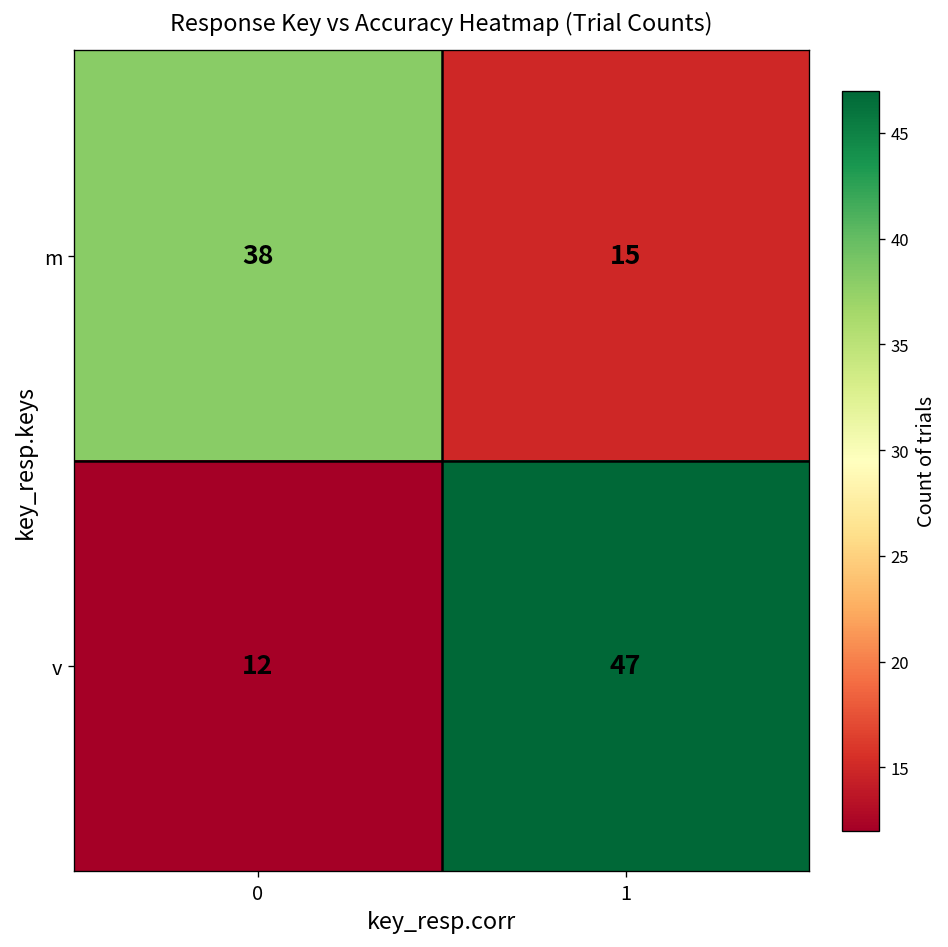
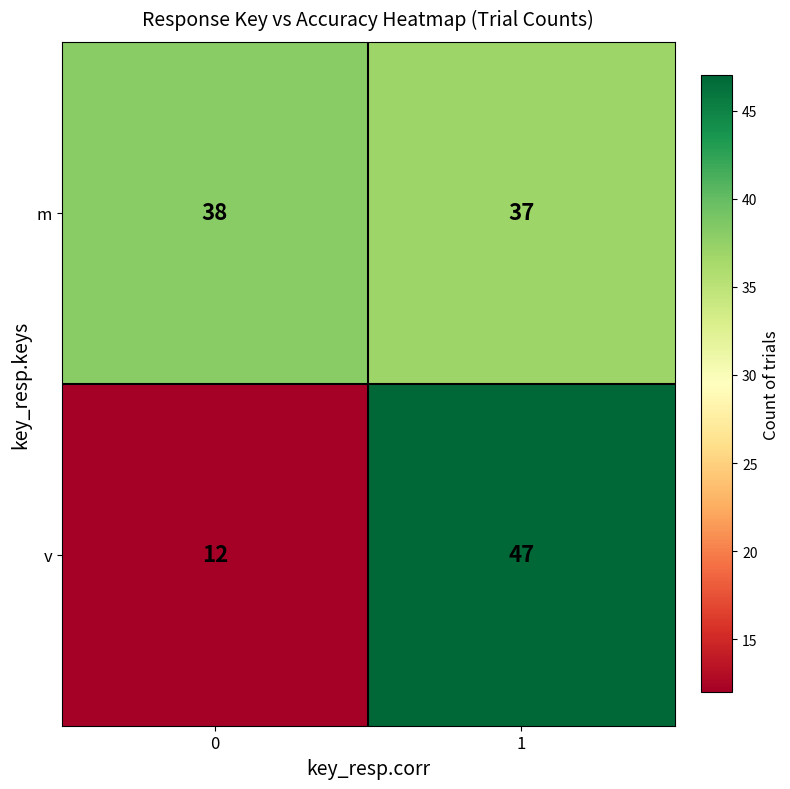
  {
    "m": {
      "0": 38,
-     "1": 15
+     "1": 37
    },
    "v": {
      "0": 12,
      "1": 47
    }
  }
